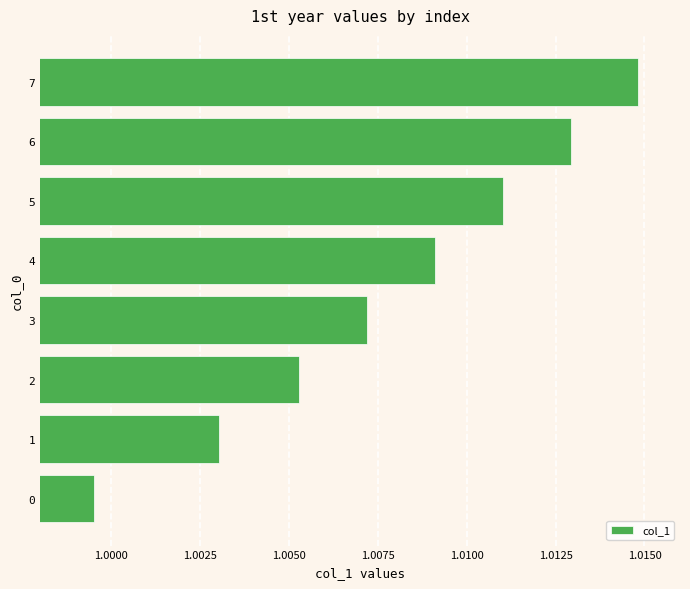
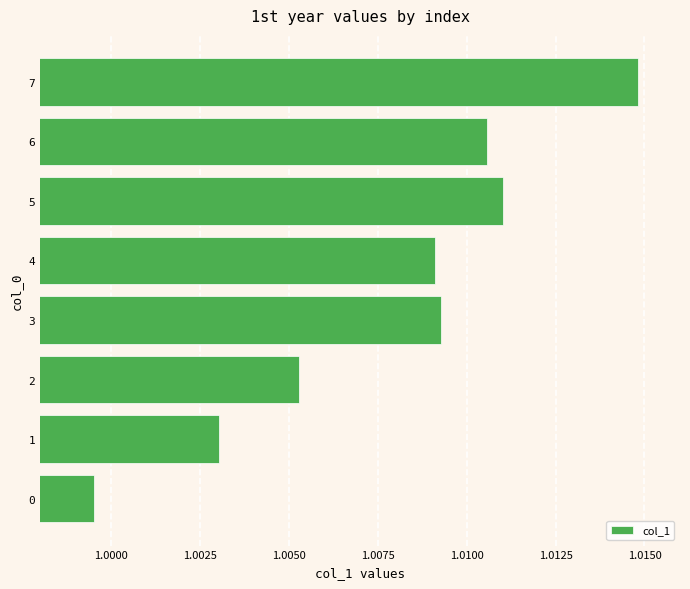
  {
    "7": 1.0148,
-   "6": 1.0129,
+   "6": 1.0106,
    "5": 1.0110,
    "4": 1.0091,
-   "3": 1.0072,
+   "3": 1.0093,
    "2": 1.0053,
    "1": 1.0030,
    "0": 0.9995
  }
